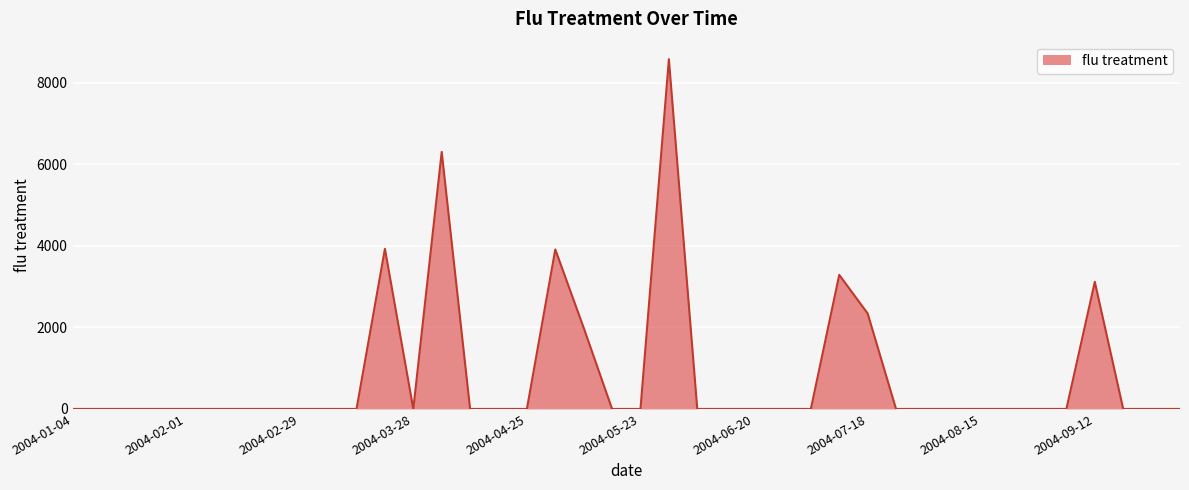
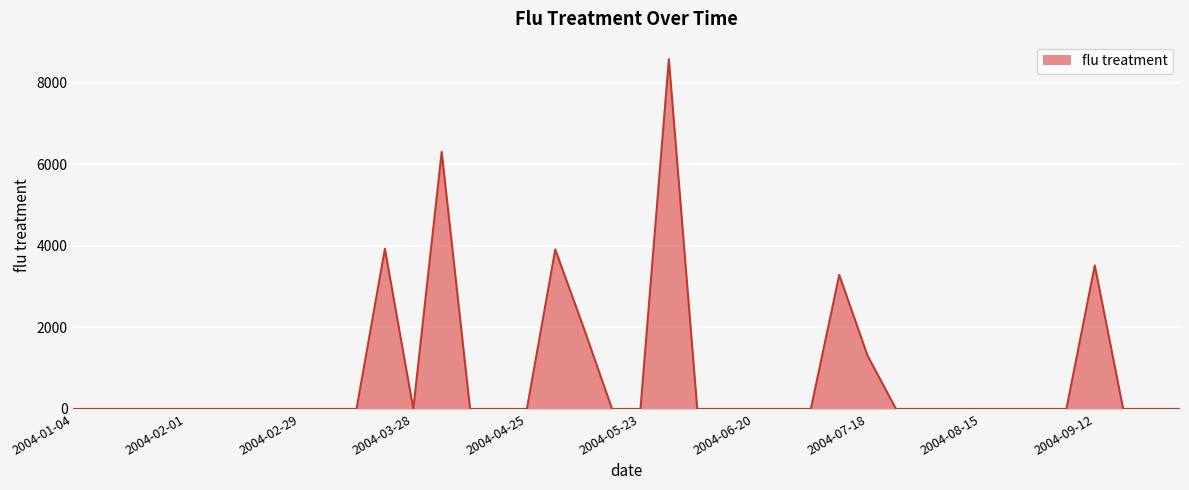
  {
    "2004-01-04": 0,
    "2004-02-01": 0,
    "2004-02-29": 0,
    "2004-03-28": 0,
    "2004-04-25": 0,
    "2004-05-23": 0,
    "2004-06-20": 0,
-   "2004-07-18": 2300,
+   "2004-07-18": 1300,
    "2004-08-15": 0,
-   "2004-09-12": 3100
+   "2004-09-12": 3500
  }
